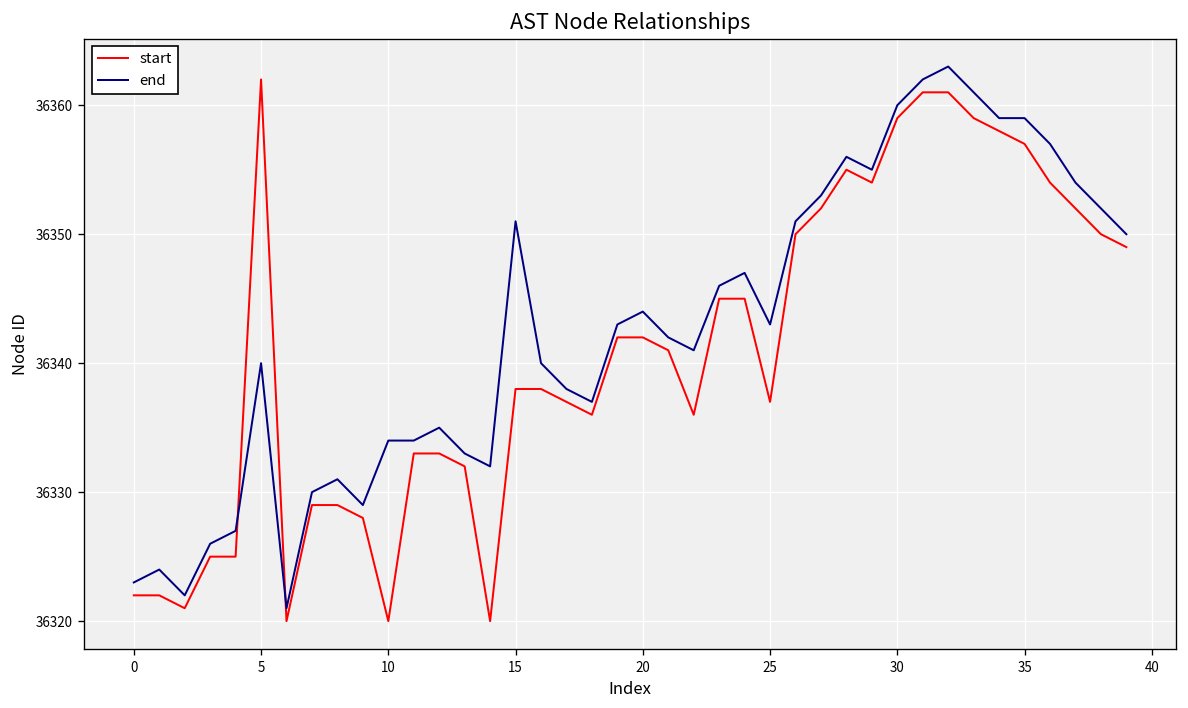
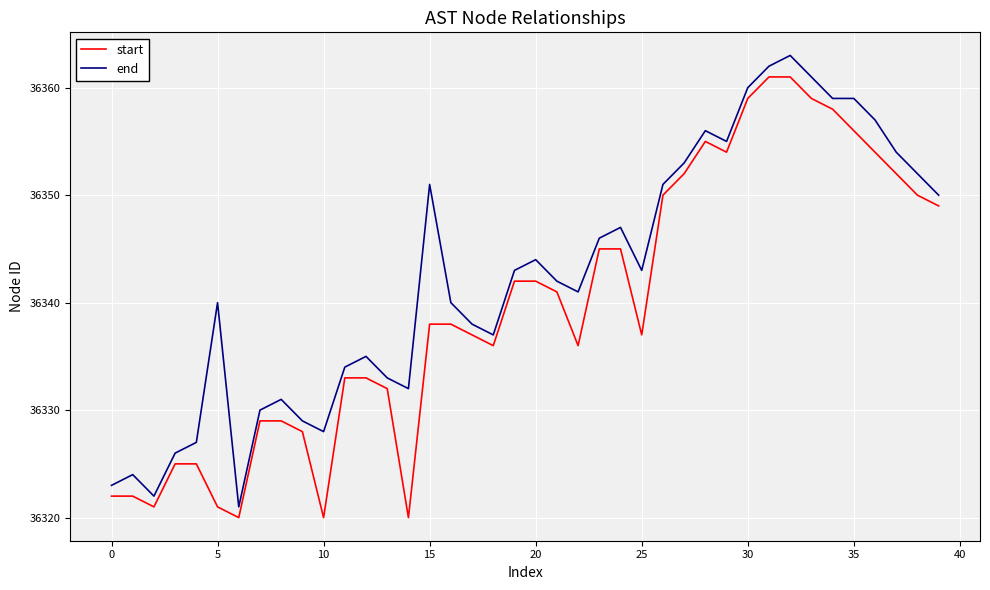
  {
    "start": {
      "0": 36322,
-     "5": 36362,
+     "5": 36321,
      "10": 36320,
      "15": 36338,
      "20": 36342,
      "25": 36337,
      "30": 36359,
-     "35": 36357
+     "35": 36356
    },
    "end": {
      "0": 36323,
      "5": 36340,
-     "10": 36334,
+     "10": 36328,
      "15": 36351,
      "20": 36344,
      "25": 36343,
      "30": 36360,
      "35": 36359
    }
  }
